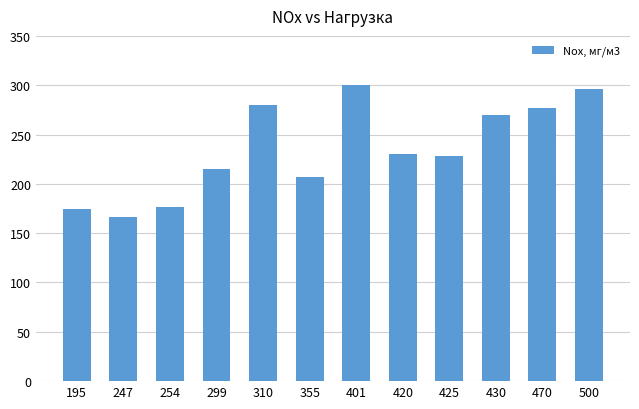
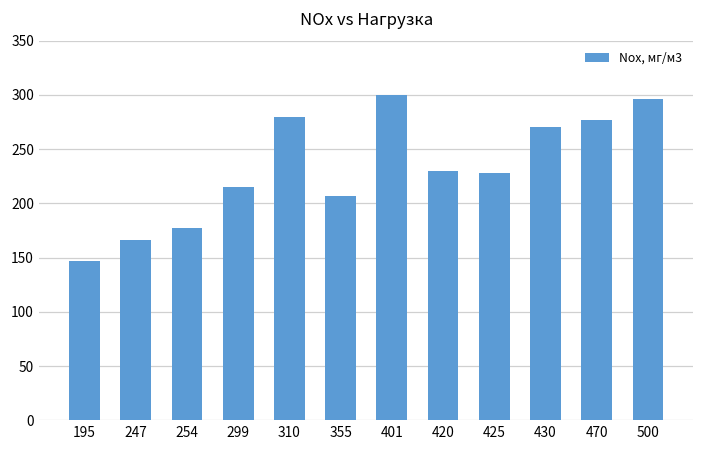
  {
-   "195": 180,
+   "195": 150,
    "247": 170,
    "254": 180,
    "299": 220,
    "310": 280,
    "355": 210,
    "401": 300,
    "420": 230,
    "425": 230,
    "430": 270,
    "470": 280,
    "500": 300
  }
